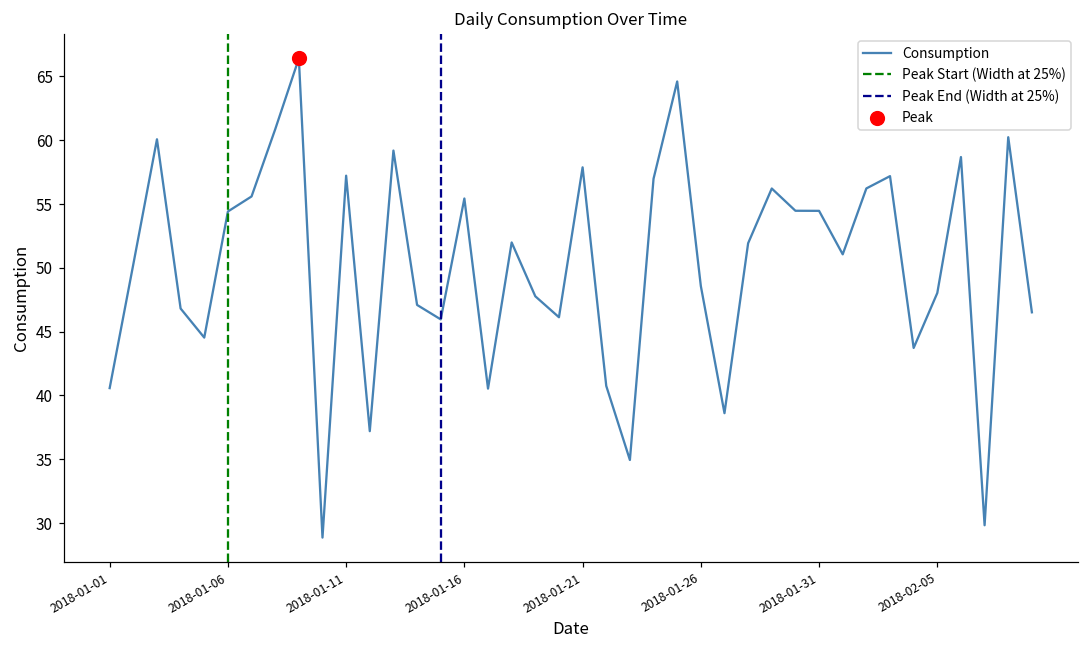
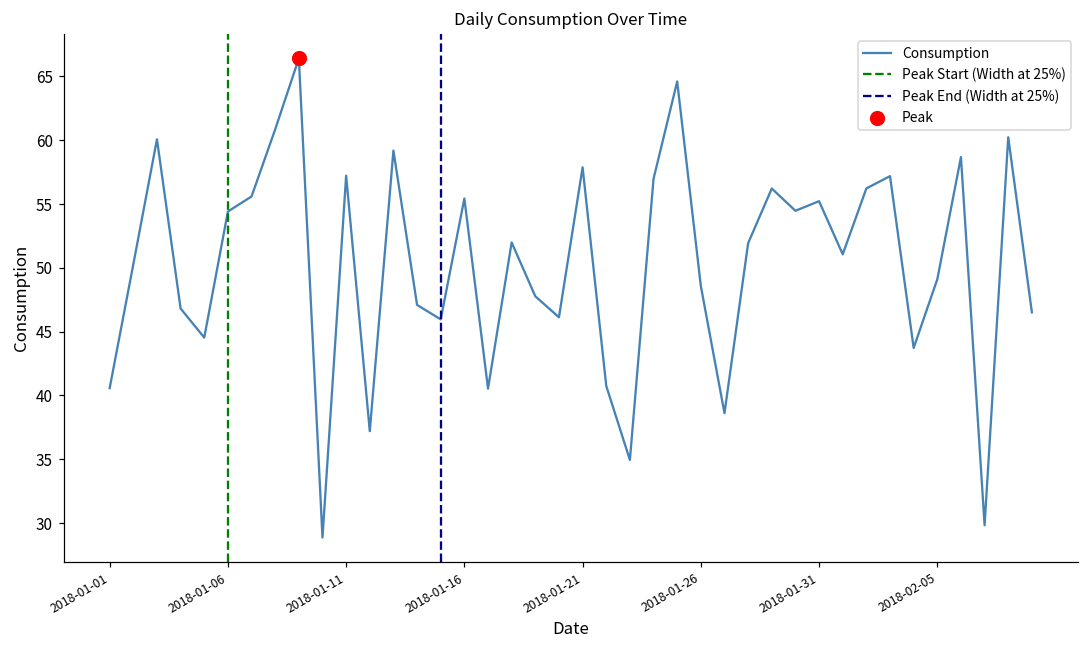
  {
    "Consumption": {
      "2018-01-01": 40.6,
      "2018-01-06": 54.4,
      "2018-01-11": 57.2,
      "2018-01-16": 55.4,
      "2018-01-21": 57.9,
      "2018-01-26": 48.6,
-     "2018-01-31": 54.5,
-     "2018-02-05": 48.0
+     "2018-01-31": 55.2,
+     "2018-02-05": 49.1
    }
  }
